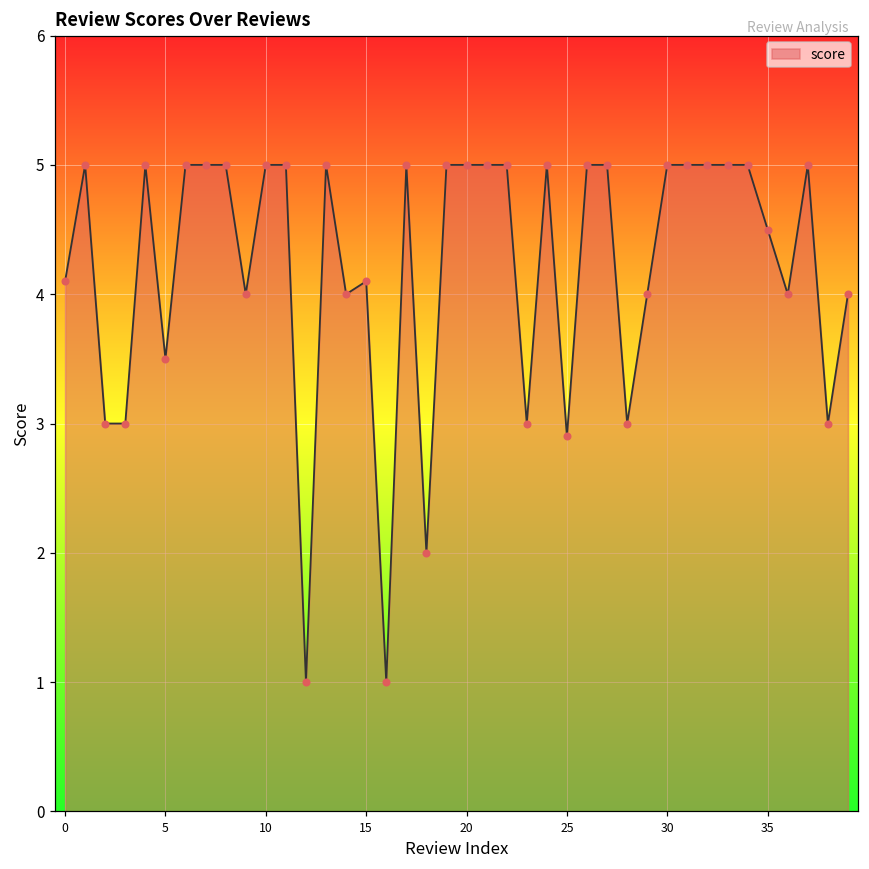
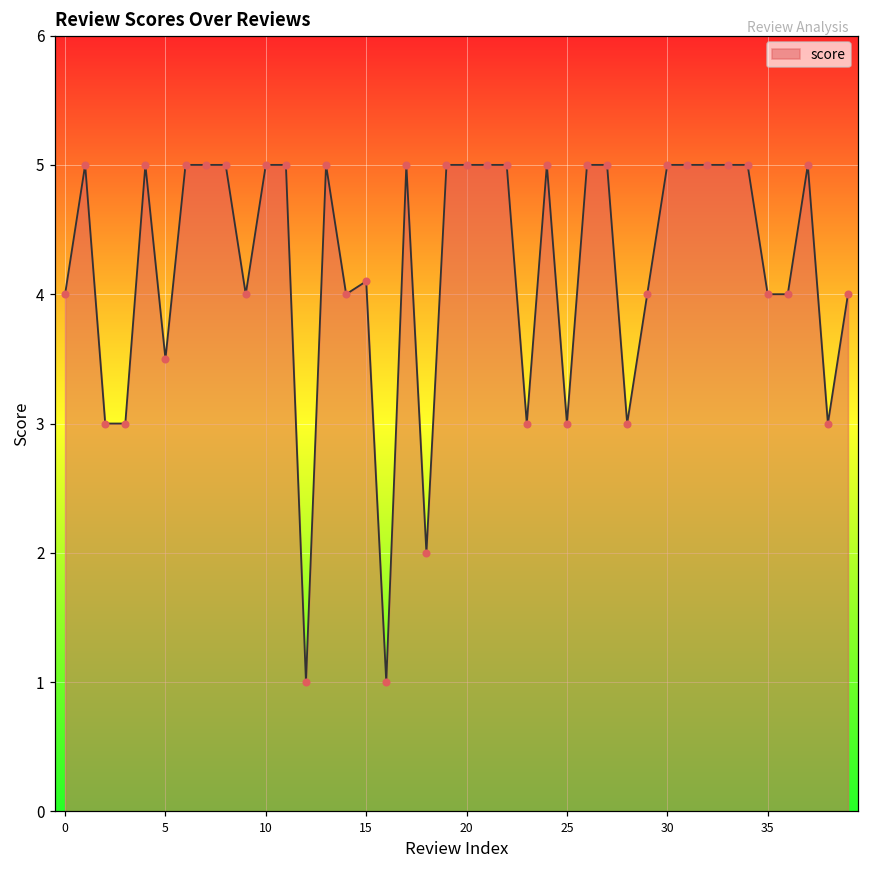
  {
-   "0": 4.1,
+   "0": 4.0,
    "5": 3.5,
    "10": 5.0,
    "15": 4.1,
    "20": 5.0,
-   "25": 2.9,
+   "25": 3.0,
    "30": 5.0,
-   "35": 4.5
+   "35": 4.0
  }
